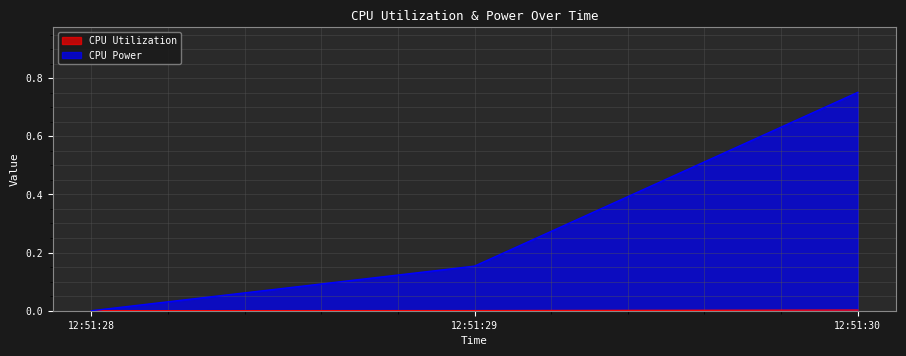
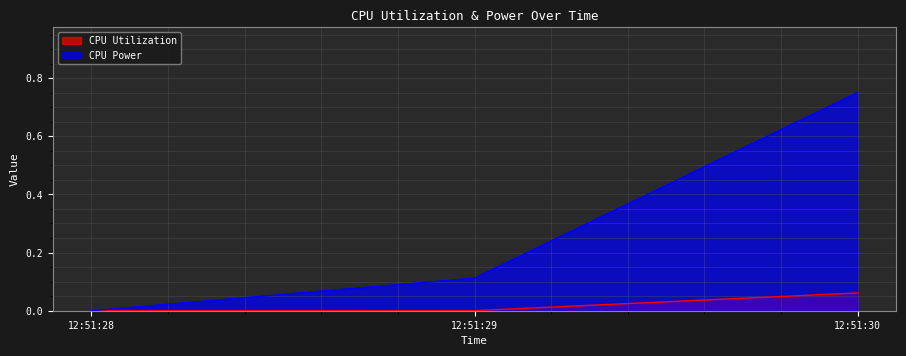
  {
    "CPU Utilization": {
      "12:51:29": 0.00,
-     "12:51:30": 0.00
+     "12:51:30": 0.06
    },
    "CPU Power": {
-     "12:51:29": 0.15,
+     "12:51:29": 0.11,
      "12:51:30": 0.75
    }
  }
